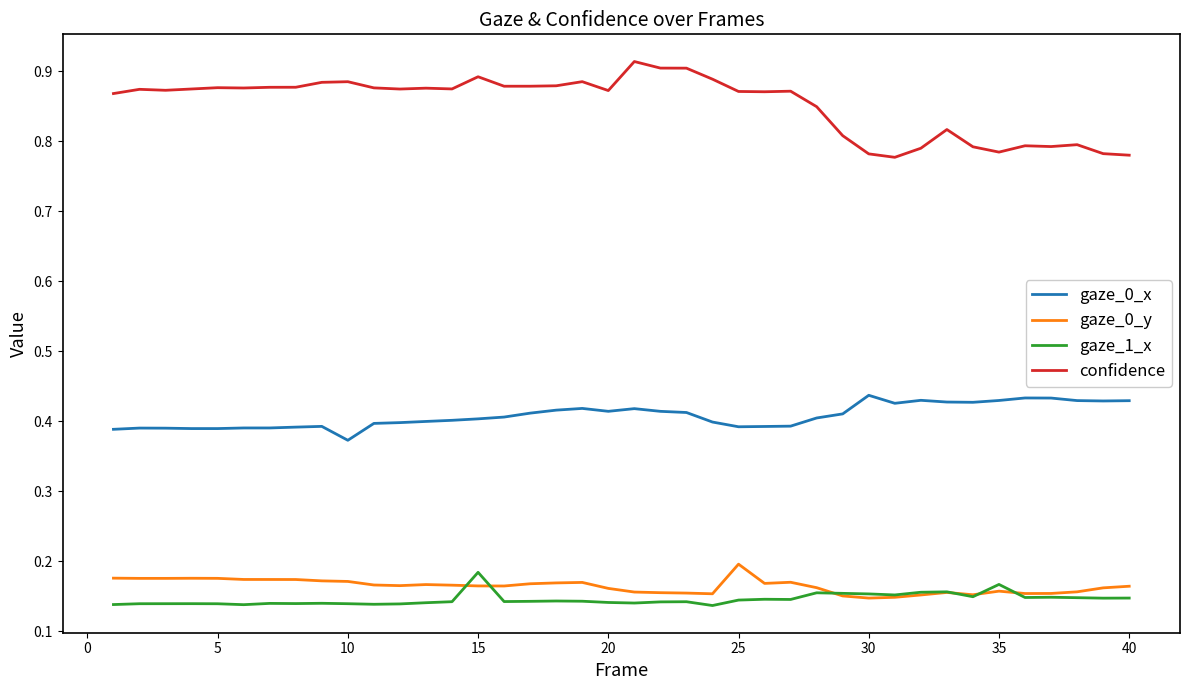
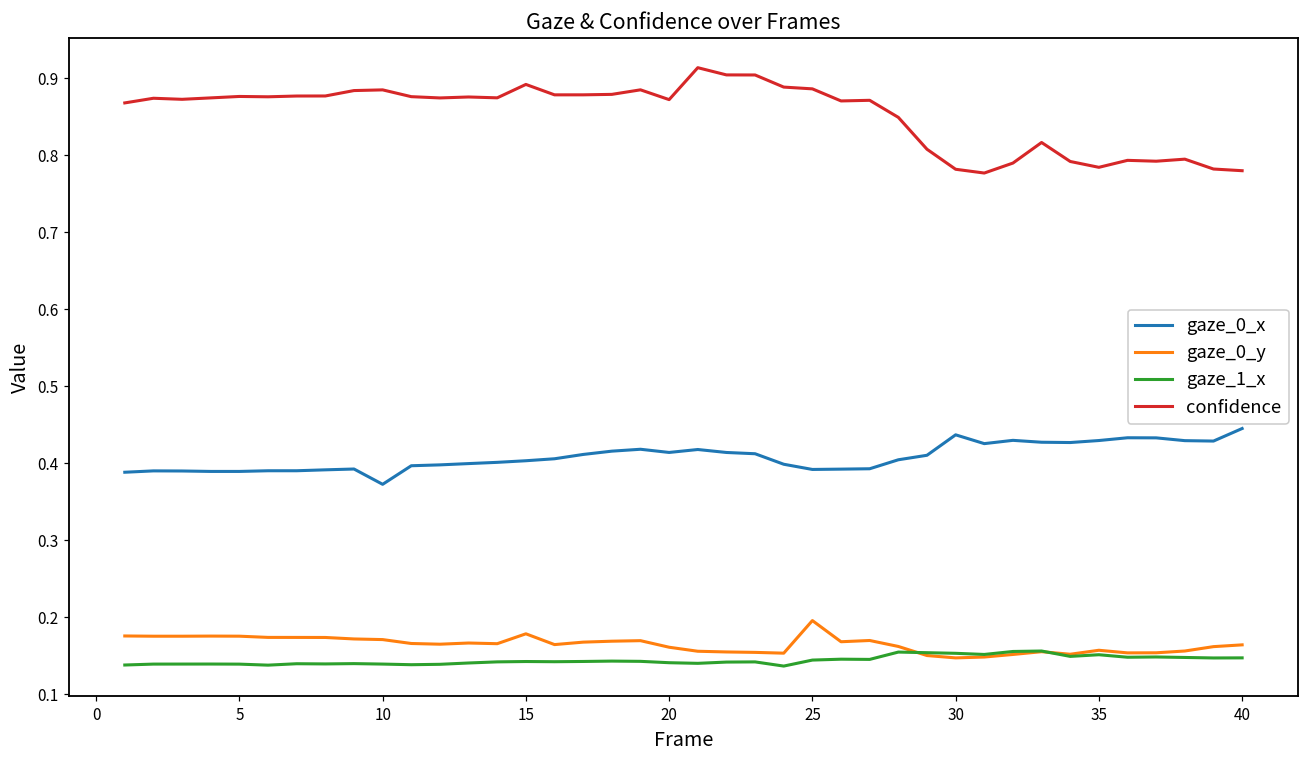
  {
    "gaze_0_x": {
      "5": 0.39,
      "10": 0.37,
      "15": 0.40,
      "20": 0.41,
      "25": 0.39,
      "30": 0.44,
      "35": 0.43,
-     "40": 0.43
+     "40": 0.45
    },
    "gaze_0_y": {
      "5": 0.18,
      "10": 0.17,
-     "15": 0.16,
+     "15": 0.18,
      "20": 0.16,
      "25": 0.20,
      "30": 0.15,
      "35": 0.16,
      "40": 0.16
    },
    "gaze_1_x": {
      "5": 0.14,
      "10": 0.14,
-     "15": 0.18,
+     "15": 0.14,
      "20": 0.14,
      "25": 0.14,
      "30": 0.15,
-     "35": 0.17,
+     "35": 0.15,
      "40": 0.15
    },
    "confidence": {
      "5": 0.88,
      "10": 0.88,
      "15": 0.89,
      "20": 0.87,
-     "25": 0.87,
+     "25": 0.89,
      "30": 0.78,
      "35": 0.78,
      "40": 0.78
    }
  }
